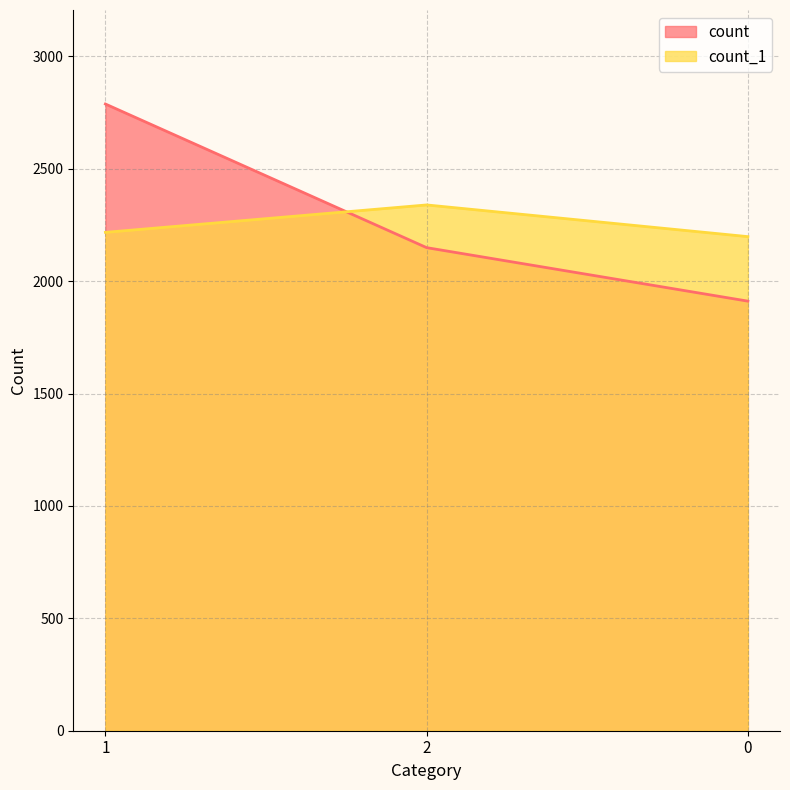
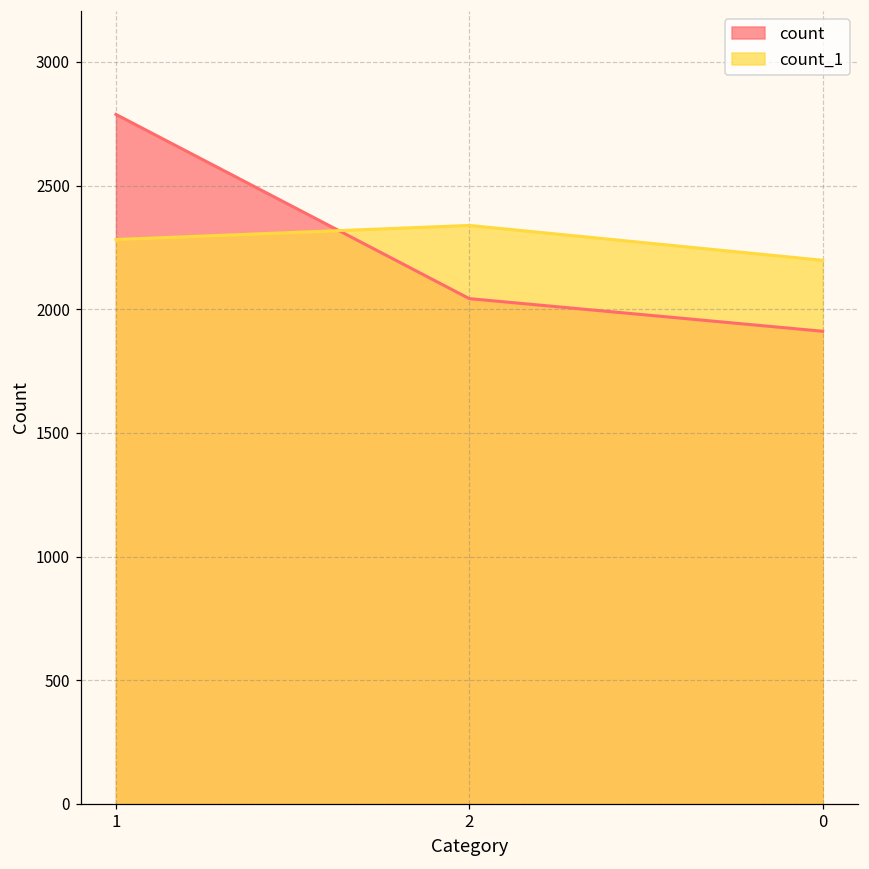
  {
    "count": {
      "1": 2790,
-     "2": 2150,
+     "2": 2040,
      "0": 1910
    },
    "count_1": {
-     "1": 2220,
+     "1": 2280,
      "2": 2340,
      "0": 2200
    }
  }
